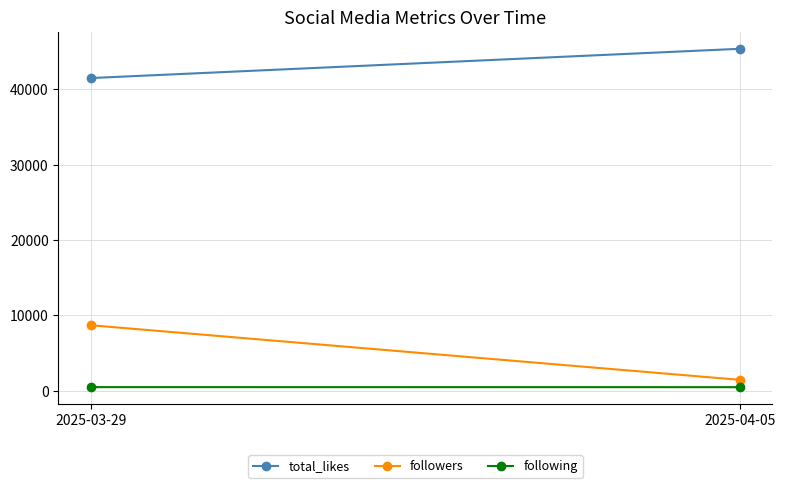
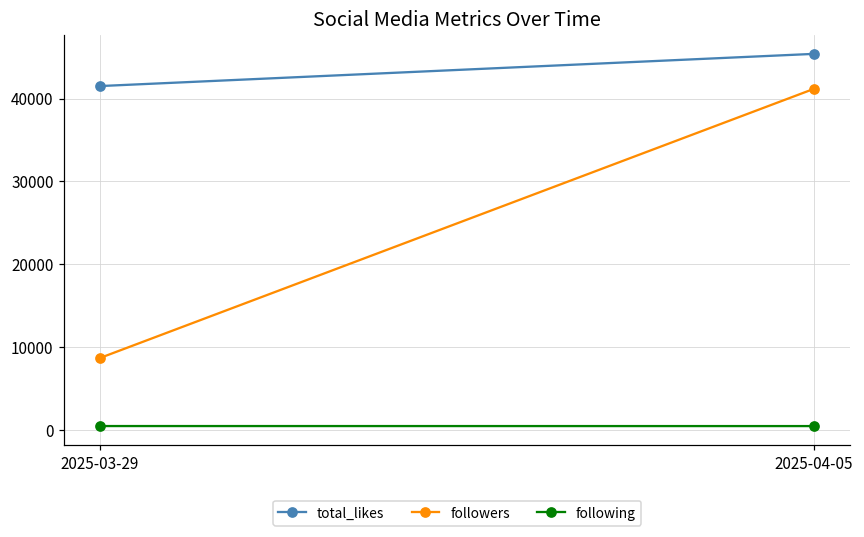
  {
    "total_likes": {
      "2025-03-29": 42000,
      "2025-04-05": 45000
    },
    "followers": {
      "2025-03-29": 9000,
-     "2025-04-05": 1000
+     "2025-04-05": 41000
    },
    "following": {
      "2025-03-29": 0,
      "2025-04-05": 0
    }
  }
